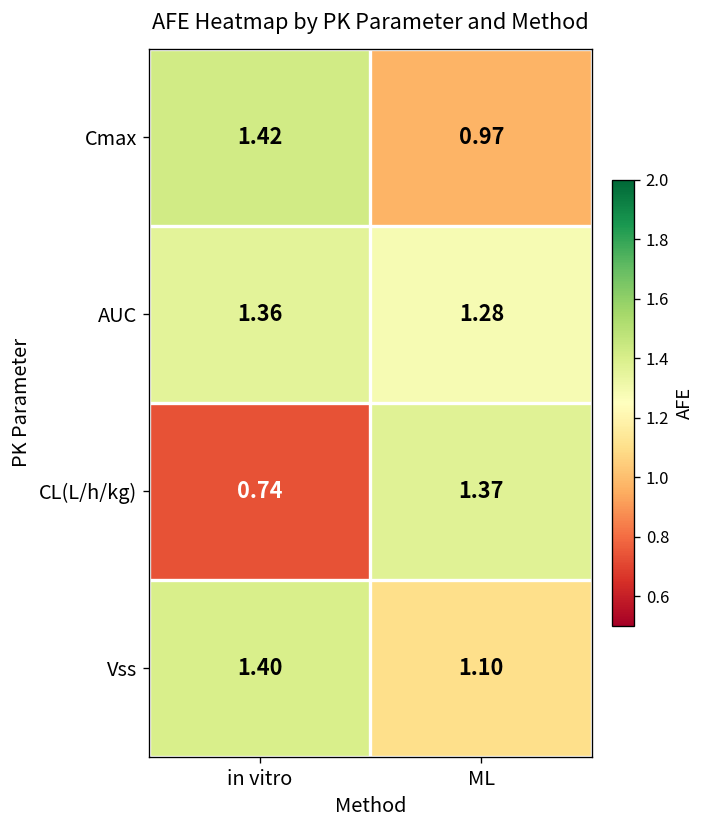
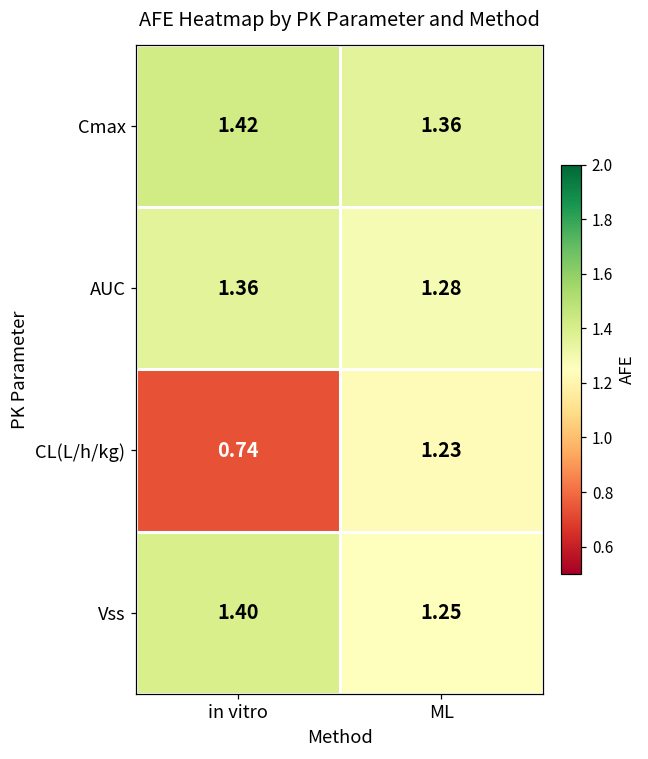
  {
    "Cmax": {
      "in vitro": 1.42,
-     "ML": 0.97
+     "ML": 1.36
    },
    "AUC": {
      "in vitro": 1.36,
      "ML": 1.28
    },
    "CL(L/h/kg)": {
      "in vitro": 0.74,
-     "ML": 1.37
+     "ML": 1.23
    },
    "Vss": {
      "in vitro": 1.40,
-     "ML": 1.10
+     "ML": 1.25
    }
  }
